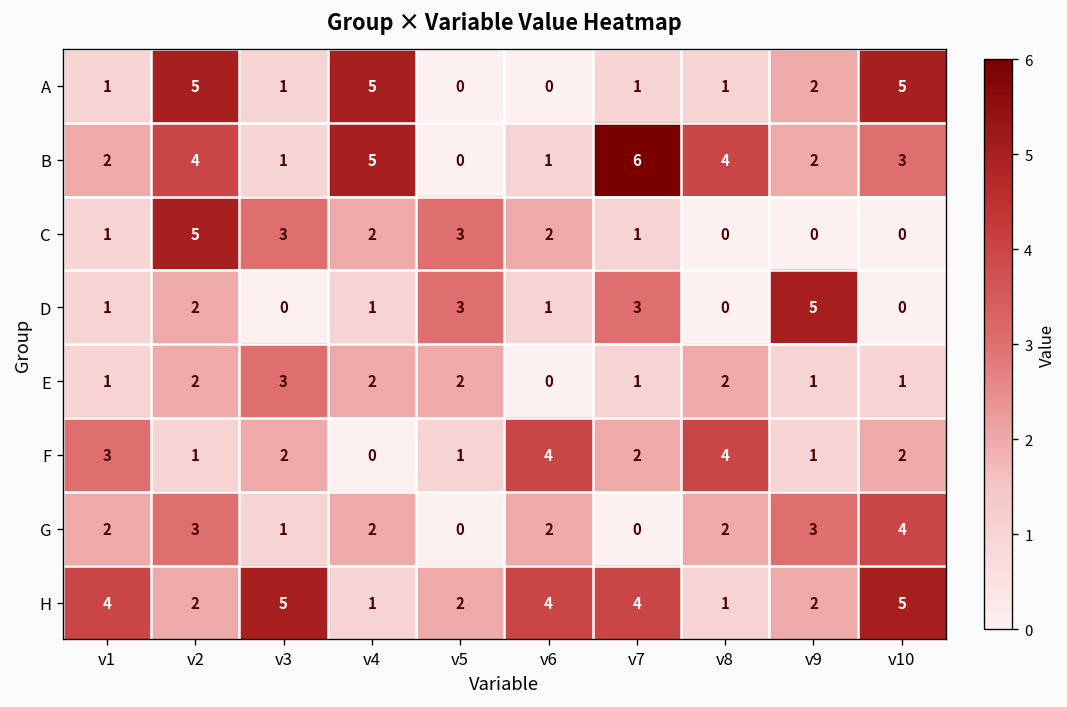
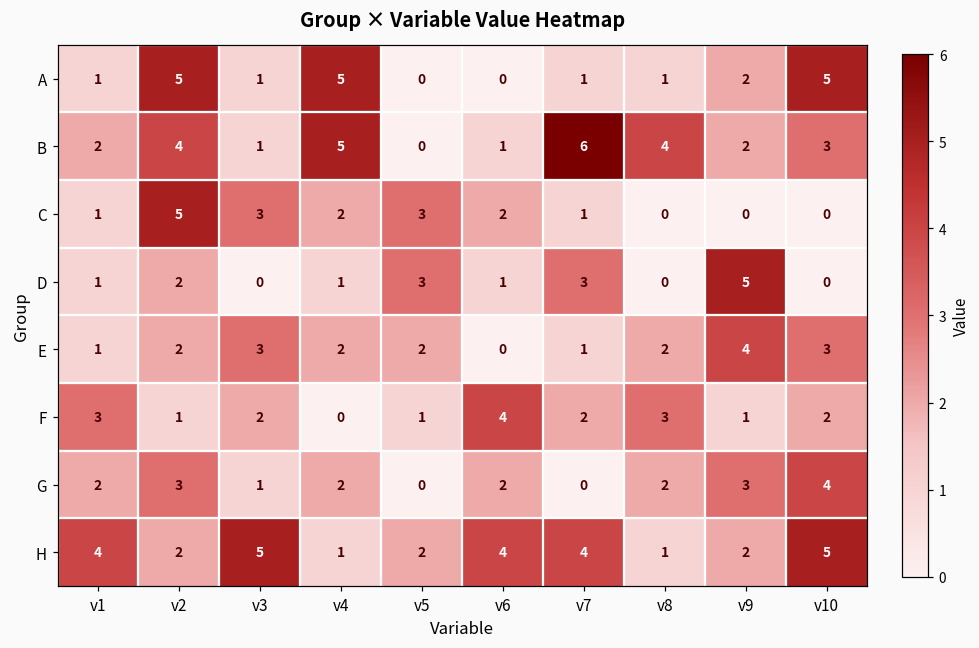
  {
    "A": {
      "v1": 1,
      "v2": 5,
      "v3": 1,
      "v4": 5,
      "v5": 0,
      "v6": 0,
      "v7": 1,
      "v8": 1,
      "v9": 2,
      "v10": 5
    },
    "B": {
      "v1": 2,
      "v2": 4,
      "v3": 1,
      "v4": 5,
      "v5": 0,
      "v6": 1,
      "v7": 6,
      "v8": 4,
      "v9": 2,
      "v10": 3
    },
    "C": {
      "v1": 1,
      "v2": 5,
      "v3": 3,
      "v4": 2,
      "v5": 3,
      "v6": 2,
      "v7": 1,
      "v8": 0,
      "v9": 0,
      "v10": 0
    },
    "D": {
      "v1": 1,
      "v2": 2,
      "v3": 0,
      "v4": 1,
      "v5": 3,
      "v6": 1,
      "v7": 3,
      "v8": 0,
      "v9": 5,
      "v10": 0
    },
    "E": {
      "v1": 1,
      "v2": 2,
      "v3": 3,
      "v4": 2,
      "v5": 2,
      "v6": 0,
      "v7": 1,
      "v8": 2,
-     "v9": 1,
-     "v10": 1
+     "v9": 4,
+     "v10": 3
    },
    "F": {
      "v1": 3,
      "v2": 1,
      "v3": 2,
      "v4": 0,
      "v5": 1,
      "v6": 4,
      "v7": 2,
-     "v8": 4,
+     "v8": 3,
      "v9": 1,
      "v10": 2
    },
    "G": {
      "v1": 2,
      "v2": 3,
      "v3": 1,
      "v4": 2,
      "v5": 0,
      "v6": 2,
      "v7": 0,
      "v8": 2,
      "v9": 3,
      "v10": 4
    },
    "H": {
      "v1": 4,
      "v2": 2,
      "v3": 5,
      "v4": 1,
      "v5": 2,
      "v6": 4,
      "v7": 4,
      "v8": 1,
      "v9": 2,
      "v10": 5
    }
  }
